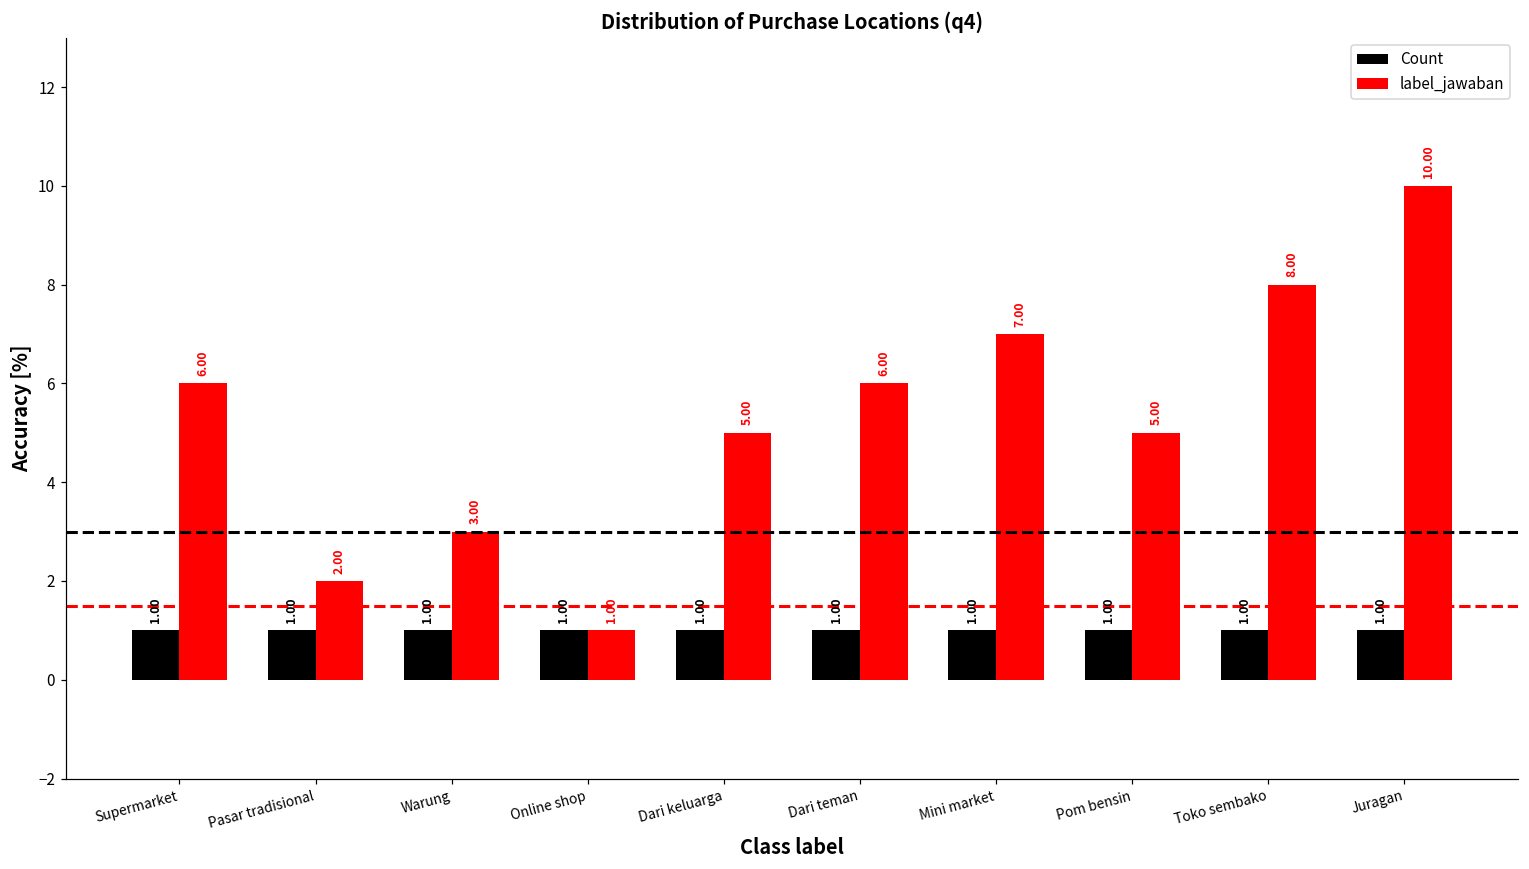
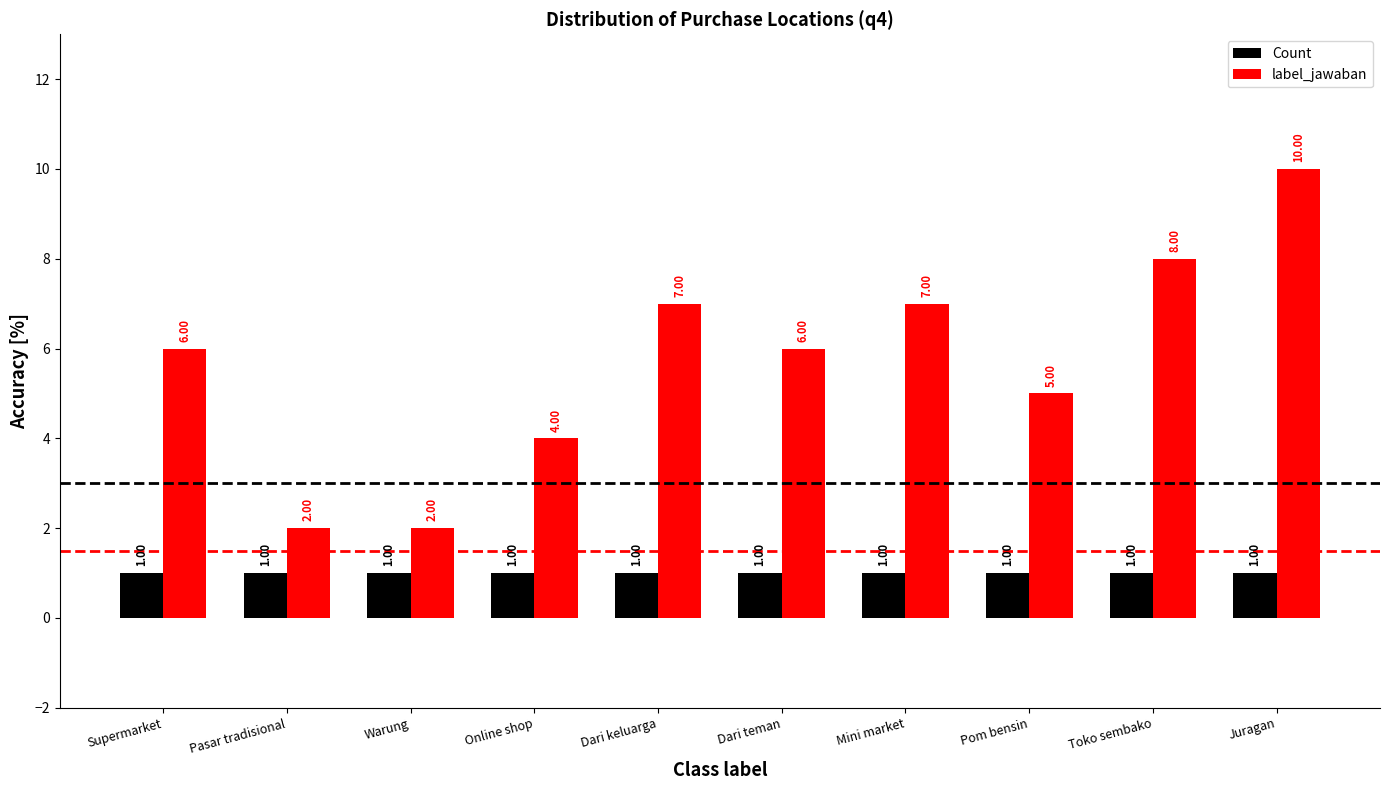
  {
    "Count": {
      "Supermarket": 1.00,
      "Pasar tradisional": 1.00,
      "Warung": 1.00,
      "Online shop": 1.00,
      "Dari keluarga": 1.00,
      "Dari teman": 1.00,
      "Mini market": 1.00,
      "Pom bensin": 1.00,
      "Toko sembako": 1.00,
      "Juragan": 1.00
    },
    "label_jawaban": {
      "Supermarket": 6.00,
      "Pasar tradisional": 2.00,
-     "Warung": 3.00,
-     "Online shop": 1.00,
-     "Dari keluarga": 5.00,
+     "Warung": 2.00,
+     "Online shop": 4.00,
+     "Dari keluarga": 7.00,
      "Dari teman": 6.00,
      "Mini market": 7.00,
      "Pom bensin": 5.00,
      "Toko sembako": 8.00,
      "Juragan": 10.00
    }
  }
